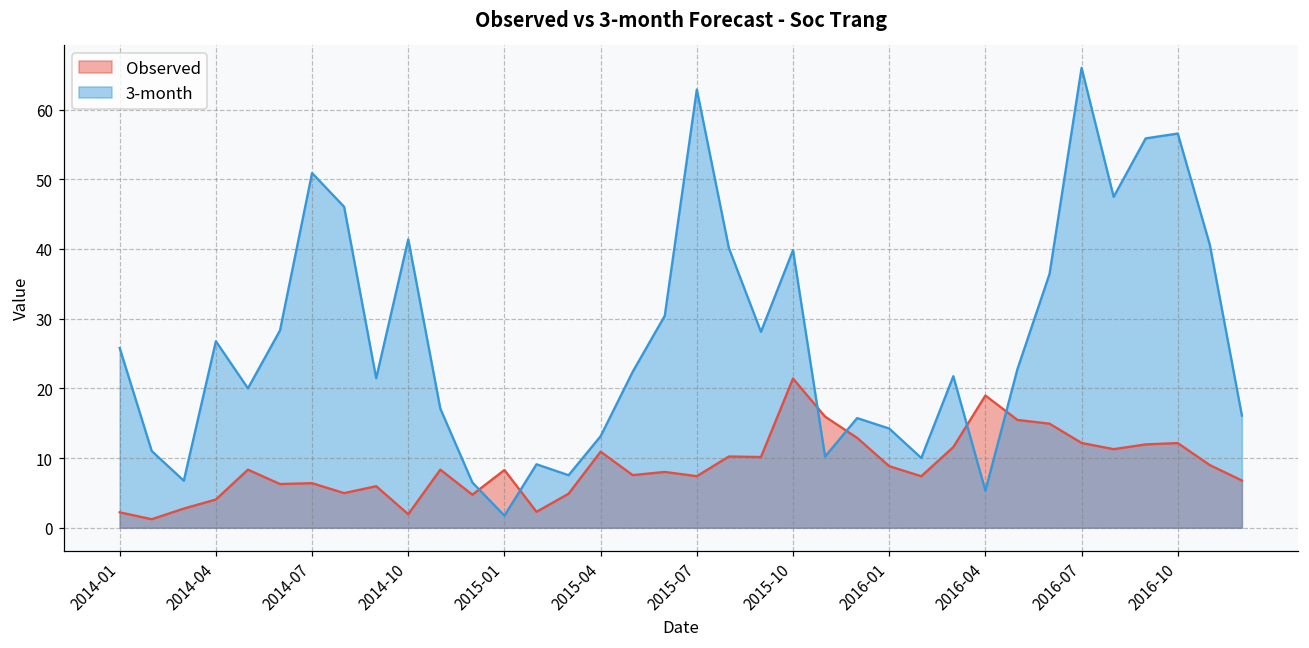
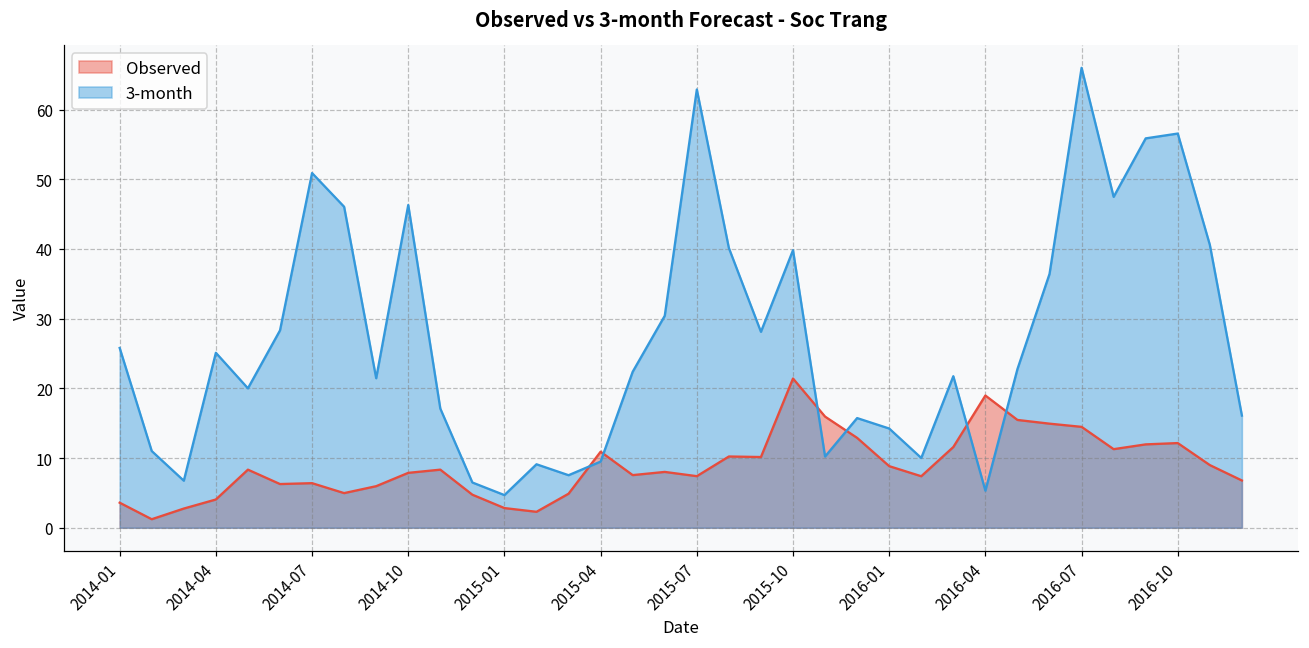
  {
    "Observed": {
-     "2014-01": 2,
+     "2014-01": 4,
      "2014-04": 4,
      "2014-07": 6,
-     "2014-10": 2,
-     "2015-01": 8,
+     "2014-10": 8,
+     "2015-01": 3,
      "2015-04": 11,
      "2015-07": 7,
      "2015-10": 21,
      "2016-01": 9,
      "2016-04": 19,
-     "2016-07": 12,
+     "2016-07": 14,
      "2016-10": 12
    },
    "3-month": {
      "2014-01": 26,
-     "2014-04": 27,
+     "2014-04": 25,
      "2014-07": 51,
-     "2014-10": 41,
-     "2015-01": 2,
-     "2015-04": 13,
+     "2014-10": 46,
+     "2015-01": 5,
+     "2015-04": 9,
      "2015-07": 63,
      "2015-10": 40,
      "2016-01": 14,
      "2016-04": 5,
      "2016-07": 66,
      "2016-10": 57
    }
  }
